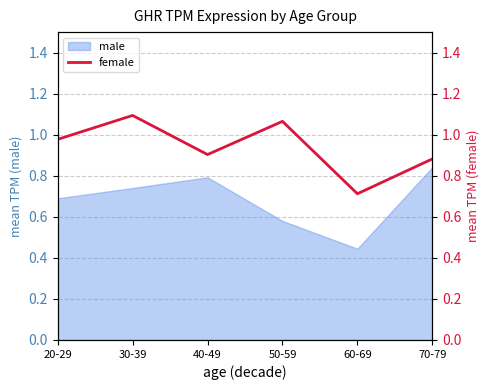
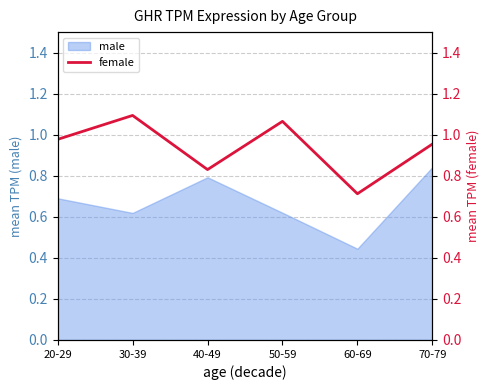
  {
    "male": {
      "20-29": 0.69,
-     "30-39": 0.74,
+     "30-39": 0.62,
      "40-49": 0.79,
-     "50-59": 0.58,
+     "50-59": 0.62,
      "60-69": 0.44,
      "70-79": 0.84
    },
    "female": {
      "20-29": 0.98,
      "30-39": 1.09,
-     "40-49": 0.90,
+     "40-49": 0.83,
      "50-59": 1.07,
      "60-69": 0.71,
-     "70-79": 0.88
+     "70-79": 0.95
    }
  }
